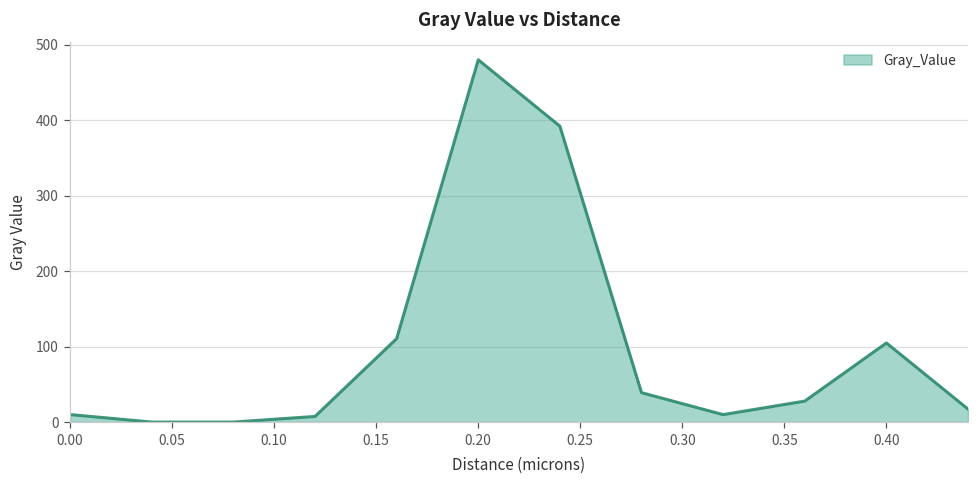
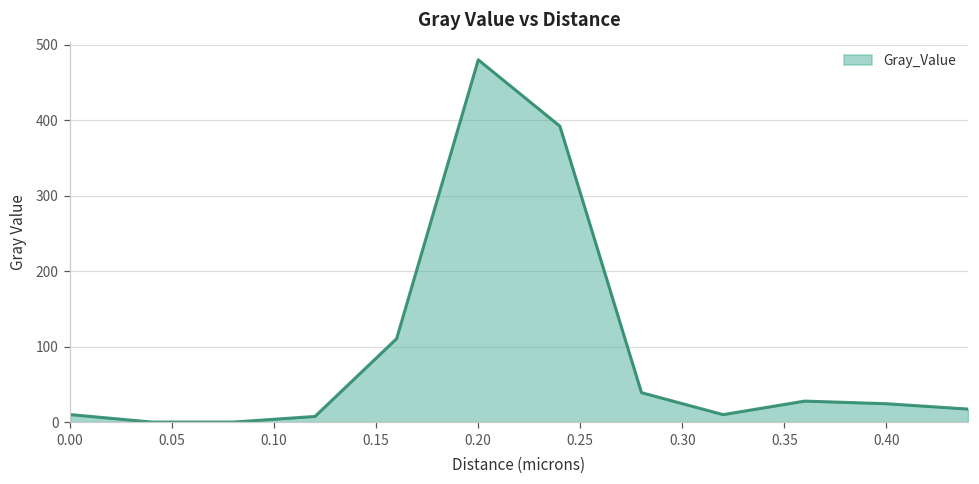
  {
    "0.00": 10,
    "0.20": 480,
-   "0.40": 100
+   "0.40": 20
  }
